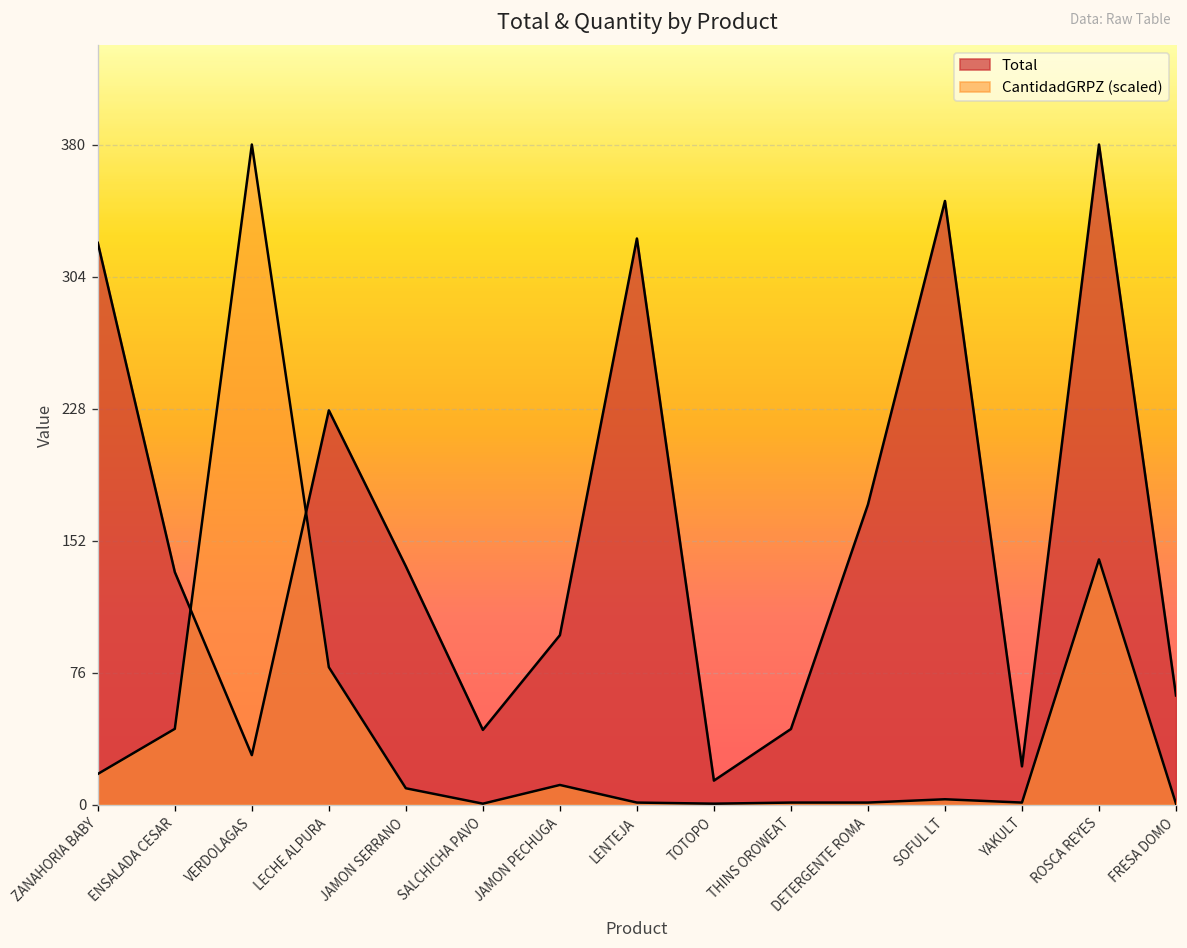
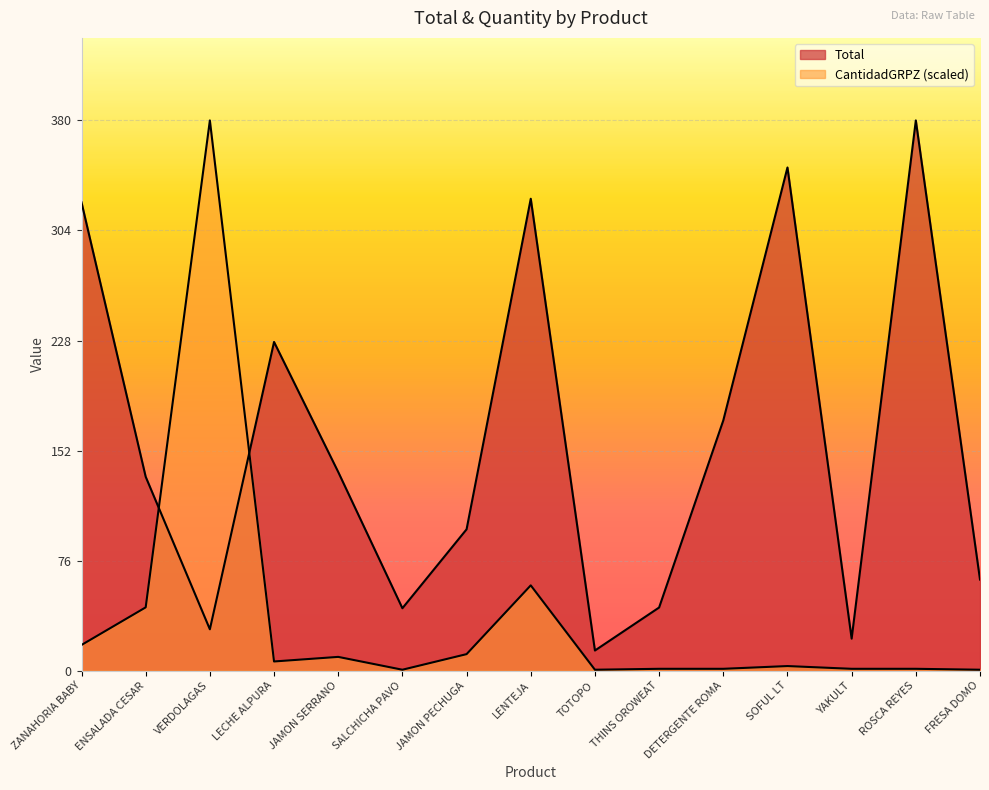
  {
    "Total": {
      "ZANAHORIA BABY": 323,
      "ENSALADA CESAR": 134,
      "VERDOLAGAS": 29,
      "LECHE ALPURA": 227,
      "JAMON SERRANO": 137,
      "SALCHICHA PAVO": 43,
      "JAMON PECHUGA": 98,
      "LENTEJA": 326,
      "TOTOPO": 14,
      "THINS OROWEAT": 44,
      "DETERGENTE ROMA": 173,
      "SOFUL LT": 348,
      "YAKULT": 22,
      "ROSCA REYES": 380,
      "FRESA DOMO": 63
    },
    "CantidadGRPZ (scaled)": {
      "ZANAHORIA BABY": 18,
      "ENSALADA CESAR": 44,
      "VERDOLAGAS": 380,
-     "LECHE ALPURA": 79,
+     "LECHE ALPURA": 6,
      "JAMON SERRANO": 10,
      "SALCHICHA PAVO": 1,
      "JAMON PECHUGA": 11,
-     "LENTEJA": 1,
+     "LENTEJA": 59,
      "TOTOPO": 1,
      "THINS OROWEAT": 1,
      "DETERGENTE ROMA": 1,
      "SOFUL LT": 3,
      "YAKULT": 1,
-     "ROSCA REYES": 141,
+     "ROSCA REYES": 1,
      "FRESA DOMO": 1
    }
  }
